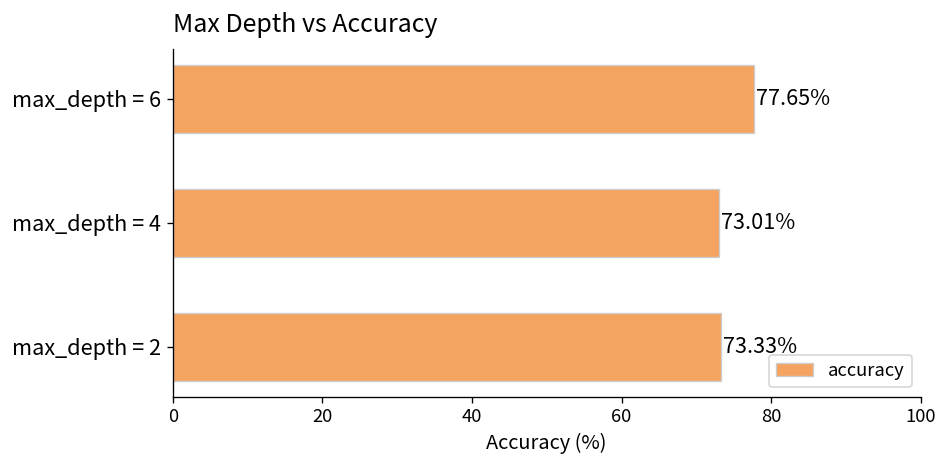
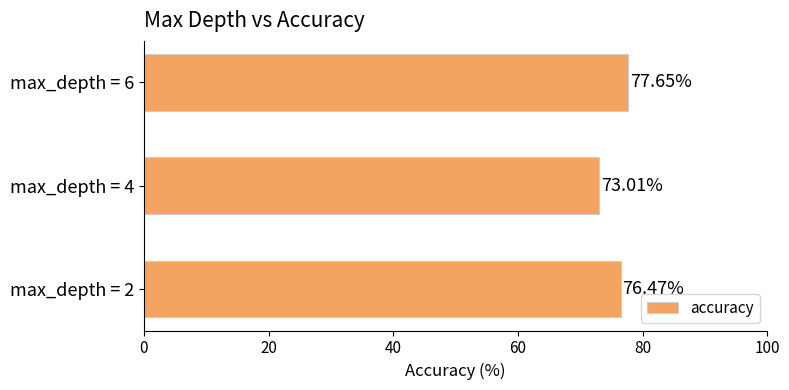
  {
    "max_depth = 6": "77.65%",
    "max_depth = 4": "73.01%",
-   "max_depth = 2": "73.33%"
+   "max_depth = 2": "76.47%"
  }
